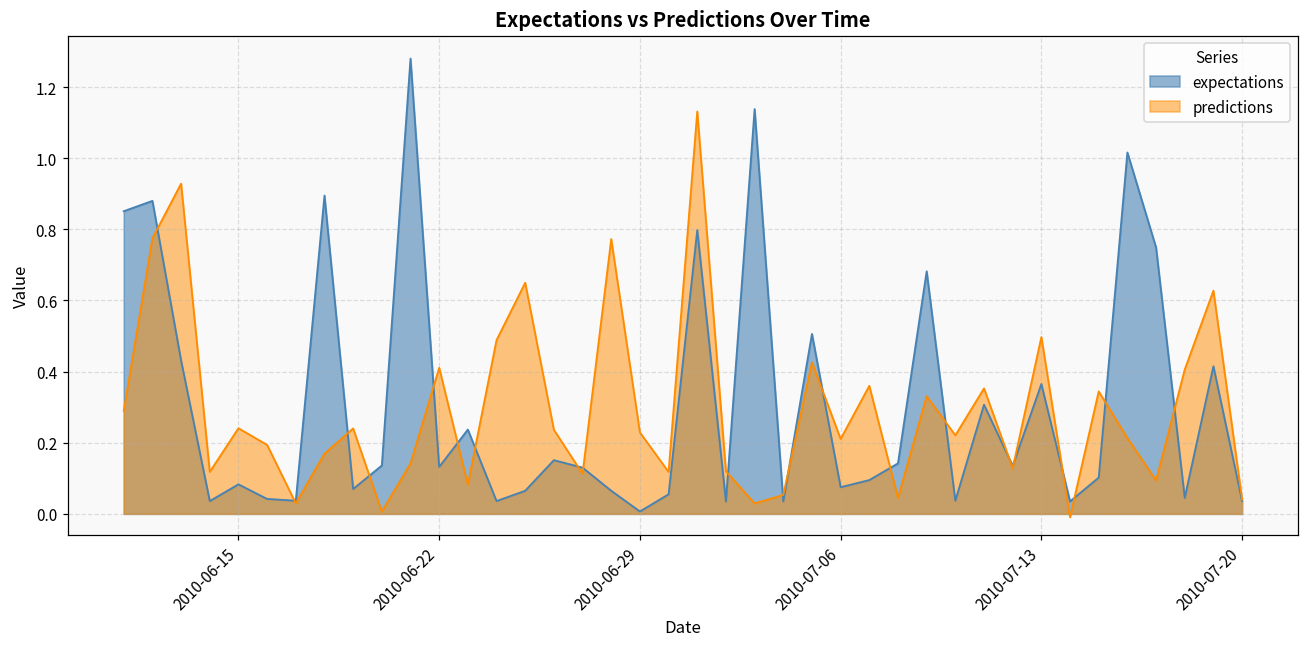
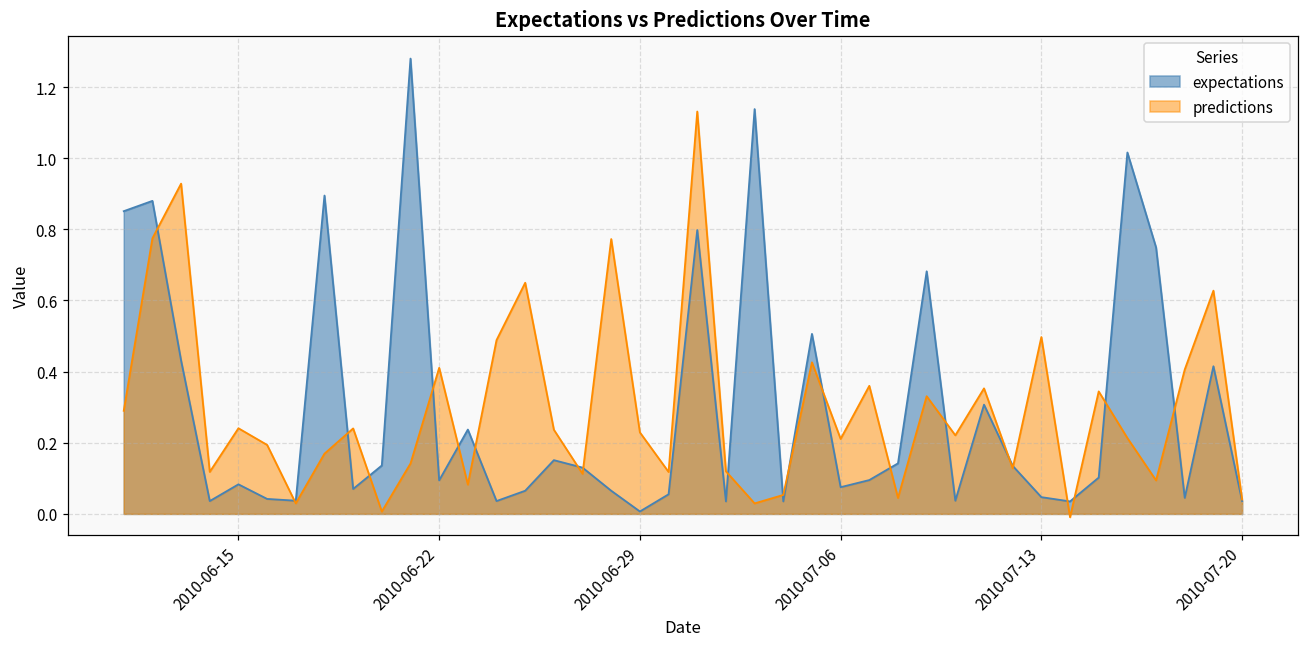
  {
    "expectations": {
      "2010-06-15": 0.08,
-     "2010-06-22": 0.13,
+     "2010-06-22": 0.09,
      "2010-06-29": 0.01,
      "2010-07-06": 0.07,
-     "2010-07-13": 0.37
+     "2010-07-13": 0.05
    }
  }
